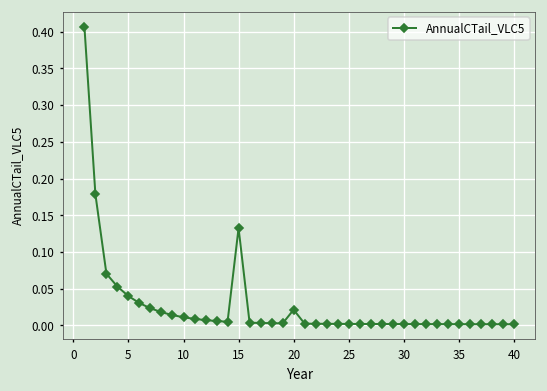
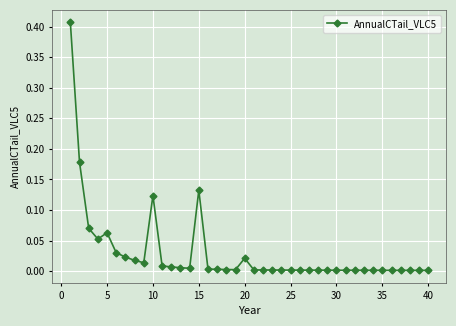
  {
-   "5": 0.04,
-   "10": 0.01,
+   "5": 0.06,
+   "10": 0.12,
    "15": 0.13,
    "20": 0.02,
    "25": 0.00,
    "30": 0.00,
    "35": 0.00,
    "40": 0.00
  }
